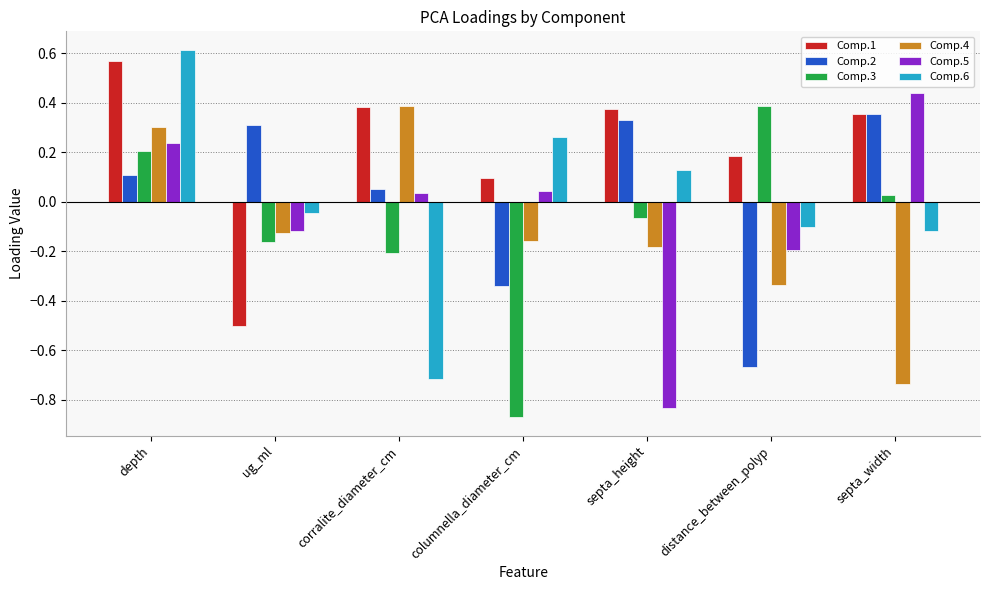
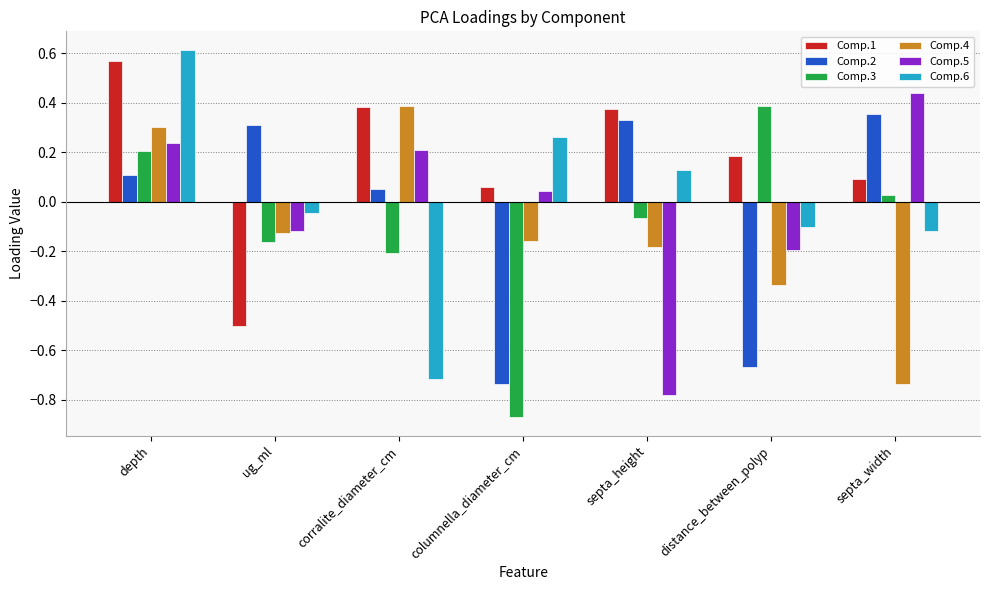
  {
    "Comp.1": {
      "depth": 0.57,
      "ug_ml": -0.50,
      "corralite_diameter_cm": 0.38,
-     "columnella_diameter_cm": 0.10,
+     "columnella_diameter_cm": 0.06,
      "septa_height": 0.37,
      "distance_between_polyp": 0.19,
-     "septa_width": 0.36
+     "septa_width": 0.09
    },
    "Comp.2": {
      "depth": 0.11,
      "ug_ml": 0.31,
      "corralite_diameter_cm": 0.05,
-     "columnella_diameter_cm": -0.34,
+     "columnella_diameter_cm": -0.74,
      "septa_height": 0.33,
      "distance_between_polyp": -0.67,
      "septa_width": 0.35
    },
    "Comp.3": {
      "depth": 0.21,
      "ug_ml": -0.16,
      "corralite_diameter_cm": -0.21,
      "columnella_diameter_cm": -0.87,
      "septa_height": -0.06,
      "distance_between_polyp": 0.38,
      "septa_width": 0.03
    },
    "Comp.4": {
      "depth": 0.30,
      "ug_ml": -0.13,
      "corralite_diameter_cm": 0.39,
      "columnella_diameter_cm": -0.16,
      "septa_height": -0.18,
      "distance_between_polyp": -0.34,
      "septa_width": -0.74
    },
    "Comp.5": {
      "depth": 0.24,
      "ug_ml": -0.12,
-     "corralite_diameter_cm": 0.03,
+     "corralite_diameter_cm": 0.21,
      "columnella_diameter_cm": 0.04,
-     "septa_height": -0.83,
+     "septa_height": -0.78,
      "distance_between_polyp": -0.20,
      "septa_width": 0.44
    },
    "Comp.6": {
      "depth": 0.61,
      "ug_ml": -0.05,
      "corralite_diameter_cm": -0.72,
      "columnella_diameter_cm": 0.26,
      "septa_height": 0.13,
      "distance_between_polyp": -0.10,
      "septa_width": -0.12
    }
  }
